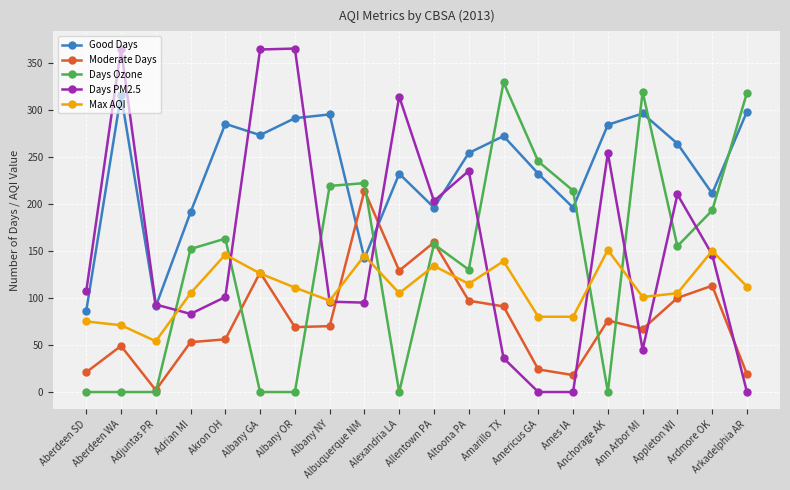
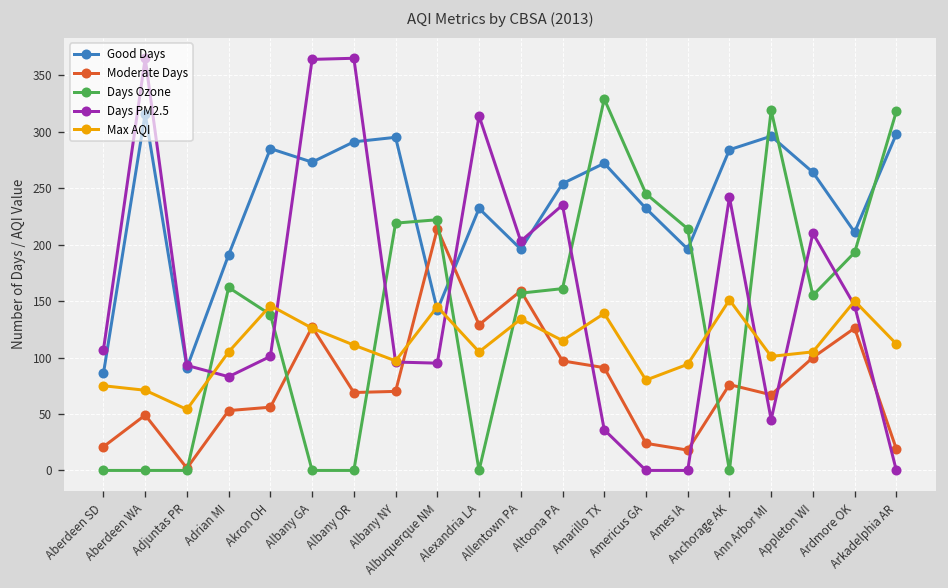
  {
    "Good Days": {
      "Aberdeen SD": 90,
      "Adrian MI": 190,
      "Akron OH": 290,
      "Albany GA": 270,
      "Albany OR": 290,
      "Albany NY": 300,
      "Albuquerque NM": 140,
      "Alexandria LA": 230,
      "Allentown PA": 200,
      "Altoona PA": 250,
      "Amarillo TX": 270,
      "Americus GA": 230,
      "Ames IA": 200,
      "Anchorage AK": 280,
      "Ann Arbor MI": 300,
      "Appleton WI": 260,
      "Ardmore OK": 210,
      "Arkadelphia AR": 300
    },
    "Moderate Days": {
      "Aberdeen SD": 20,
      "Aberdeen WA": 50,
      "Adrian MI": 50,
      "Akron OH": 60,
      "Albany OR": 70,
      "Albany NY": 70,
      "Albuquerque NM": 210,
      "Alexandria LA": 130,
      "Altoona PA": 100,
      "Amarillo TX": 90,
      "Americus GA": 20,
      "Ames IA": 20,
      "Anchorage AK": 80,
      "Ann Arbor MI": 70,
      "Appleton WI": 100,
-     "Ardmore OK": 110,
+     "Ardmore OK": 130,
      "Arkadelphia AR": 20
    },
    "Days Ozone": {
      "Aberdeen SD": 0,
      "Aberdeen WA": 0,
-     "Adrian MI": 150,
-     "Akron OH": 160,
+     "Adrian MI": 160,
+     "Akron OH": 140,
      "Albany GA": 0,
      "Albany OR": 0,
      "Albany NY": 220,
      "Albuquerque NM": 220,
      "Alexandria LA": 0,
-     "Altoona PA": 130,
+     "Altoona PA": 160,
      "Amarillo TX": 330,
      "Americus GA": 250,
      "Ames IA": 210,
      "Anchorage AK": 0,
      "Ann Arbor MI": 320,
      "Appleton WI": 160,
      "Ardmore OK": 190,
      "Arkadelphia AR": 320
    },
    "Days PM2.5": {
      "Aberdeen SD": 110,
      "Adrian MI": 80,
      "Akron OH": 100,
      "Albany GA": 360,
      "Albany OR": 370,
      "Albuquerque NM": 100,
      "Alexandria LA": 310,
      "Allentown PA": 200,
      "Altoona PA": 240,
      "Amarillo TX": 40,
      "Americus GA": 0,
      "Ames IA": 0,
-     "Anchorage AK": 250,
+     "Anchorage AK": 240,
      "Ann Arbor MI": 50,
      "Appleton WI": 210,
      "Ardmore OK": 150,
      "Arkadelphia AR": 0
    },
    "Max AQI": {
      "Aberdeen SD": 80,
      "Aberdeen WA": 70,
      "Adjuntas PR": 50,
      "Adrian MI": 110,
      "Akron OH": 150,
      "Albany OR": 110,
      "Albuquerque NM": 150,
      "Alexandria LA": 110,
      "Allentown PA": 130,
      "Altoona PA": 120,
      "Amarillo TX": 140,
      "Americus GA": 80,
-     "Ames IA": 80,
+     "Ames IA": 90,
      "Anchorage AK": 150,
      "Ann Arbor MI": 100,
      "Appleton WI": 110,
      "Ardmore OK": 150,
      "Arkadelphia AR": 110
    }
  }
